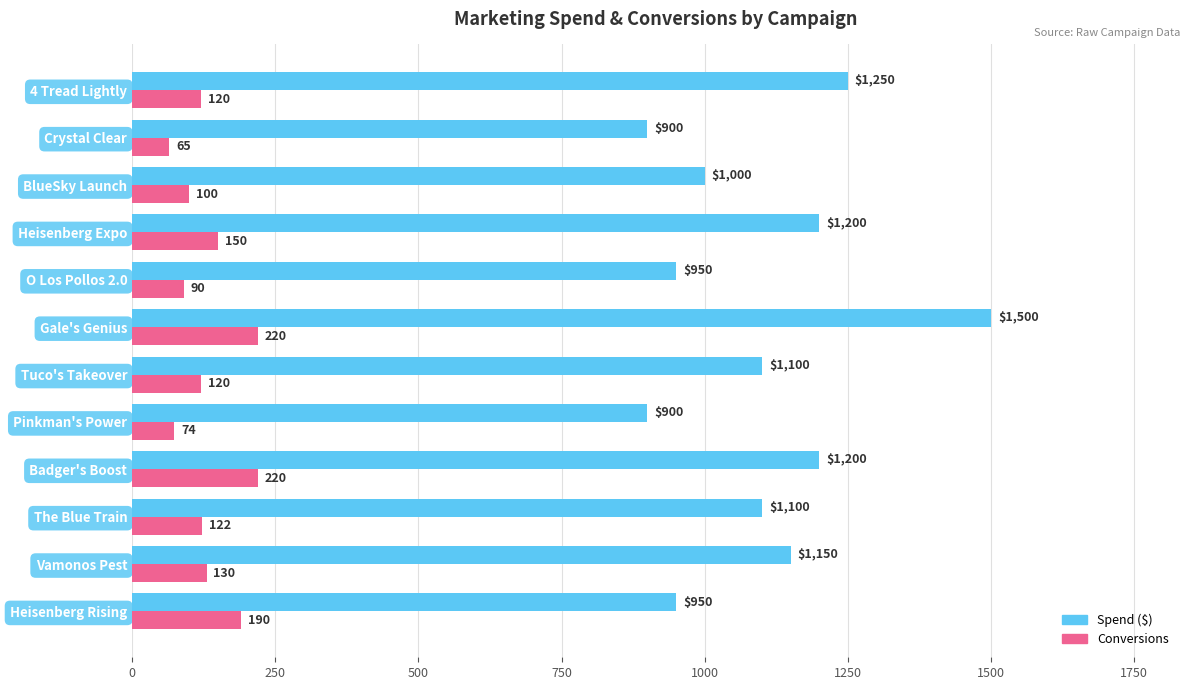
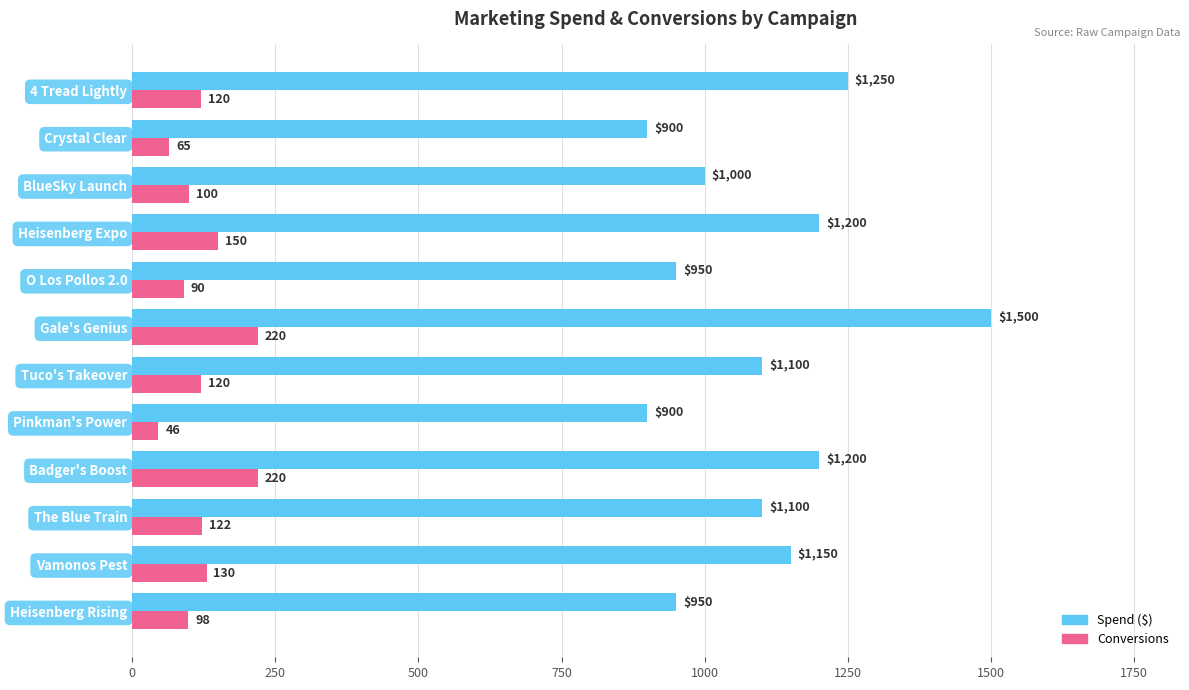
  {
    "Conversions": {
      "4 Tread Lightly": 120,
      "Crystal Clear": 65,
      "BlueSky Launch": 100,
      "Heisenberg Expo": 150,
      "O Los Pollos 2.0": 90,
      "Gale's Genius": 220,
      "Tuco's Takeover": 120,
-     "Pinkman's Power": 74,
+     "Pinkman's Power": 46,
      "Badger's Boost": 220,
      "The Blue Train": 122,
      "Vamonos Pest": 130,
-     "Heisenberg Rising": 190
+     "Heisenberg Rising": 98
    }
  }
